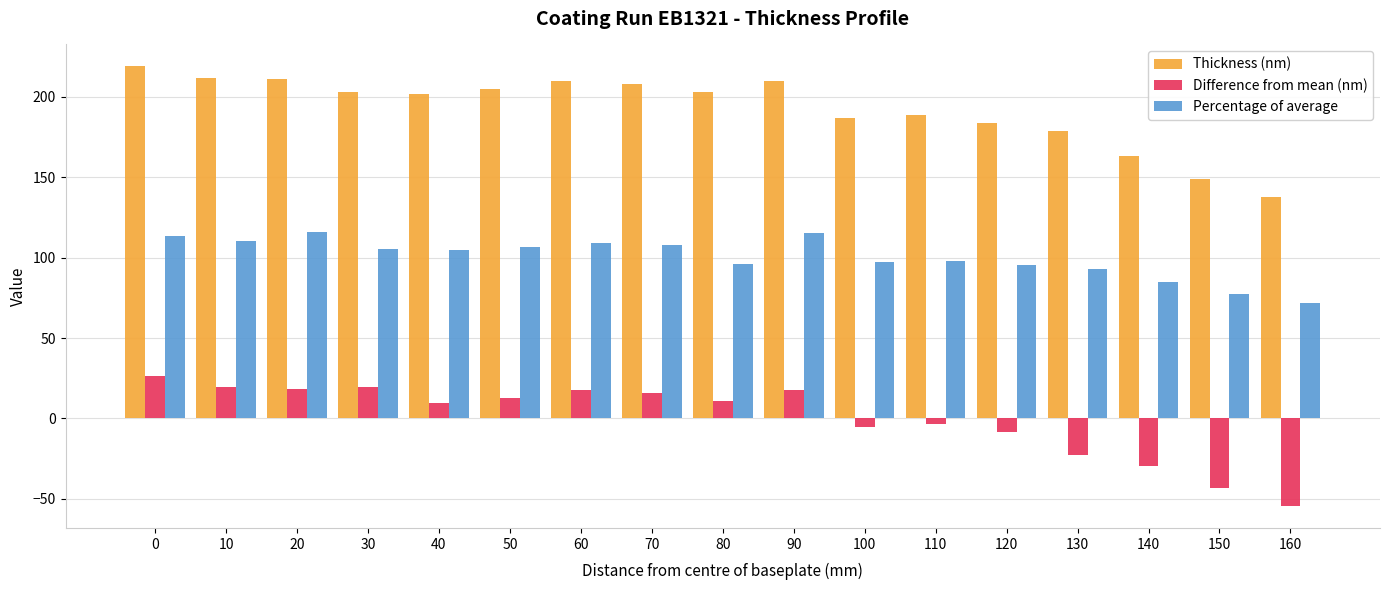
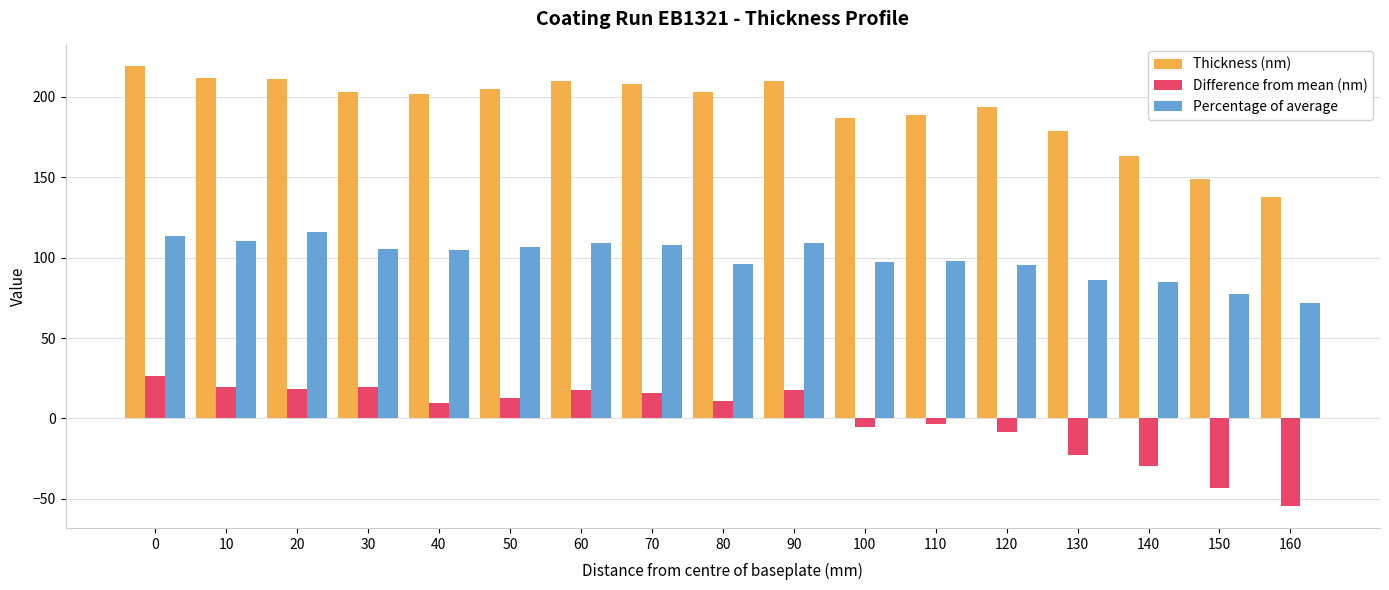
  {
    "Thickness (nm)": {
      "0": 219,
      "10": 212,
      "20": 211,
      "30": 203,
      "40": 202,
      "50": 205,
      "60": 210,
      "70": 208,
      "80": 203,
      "90": 210,
      "100": 187,
      "110": 189,
-     "120": 184,
+     "120": 194,
      "130": 179,
      "140": 163,
      "150": 149,
      "160": 138
    },
    "Difference from mean (nm)": {
      "0": 27,
      "10": 20,
      "20": 19,
      "30": 19,
      "40": 10,
      "50": 13,
      "60": 18,
      "70": 16,
      "80": 11,
      "90": 18,
      "100": -5,
      "110": -3,
      "120": -8,
      "130": -23,
      "140": -29,
      "150": -43,
      "160": -54
    },
    "Percentage of average": {
      "0": 114,
      "10": 110,
      "20": 116,
      "30": 106,
      "40": 105,
      "50": 107,
      "60": 109,
      "70": 108,
      "80": 96,
-     "90": 115,
+     "90": 109,
      "100": 97,
      "110": 98,
      "120": 96,
-     "130": 93,
+     "130": 86,
      "140": 85,
      "150": 77,
      "160": 72
    }
  }
